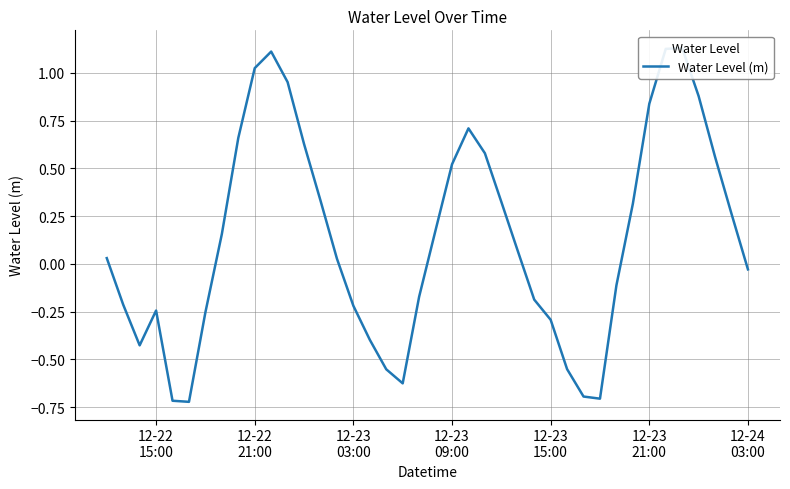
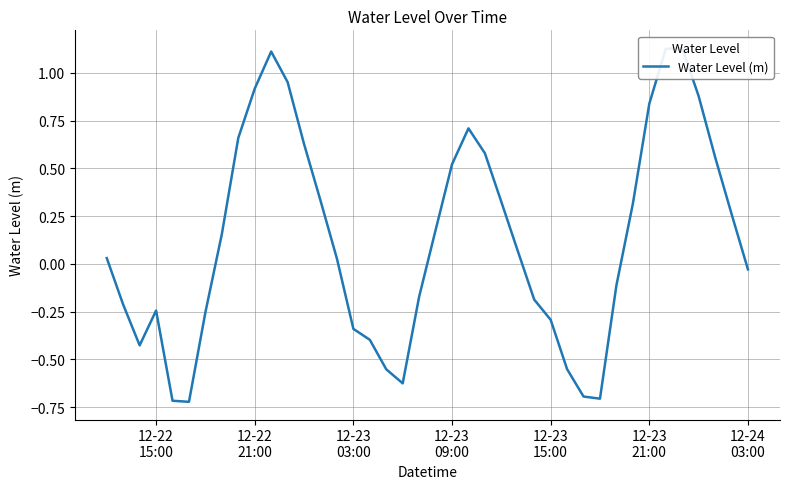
  {
    "12-22 15:00": -0.24,
-   "12-22 21:00": 1.02,
-   "12-23 03:00": -0.22,
+   "12-22 21:00": 0.92,
+   "12-23 03:00": -0.34,
    "12-23 09:00": 0.52,
    "12-23 15:00": -0.29,
    "12-23 21:00": 0.84,
    "12-24 03:00": -0.03
  }
